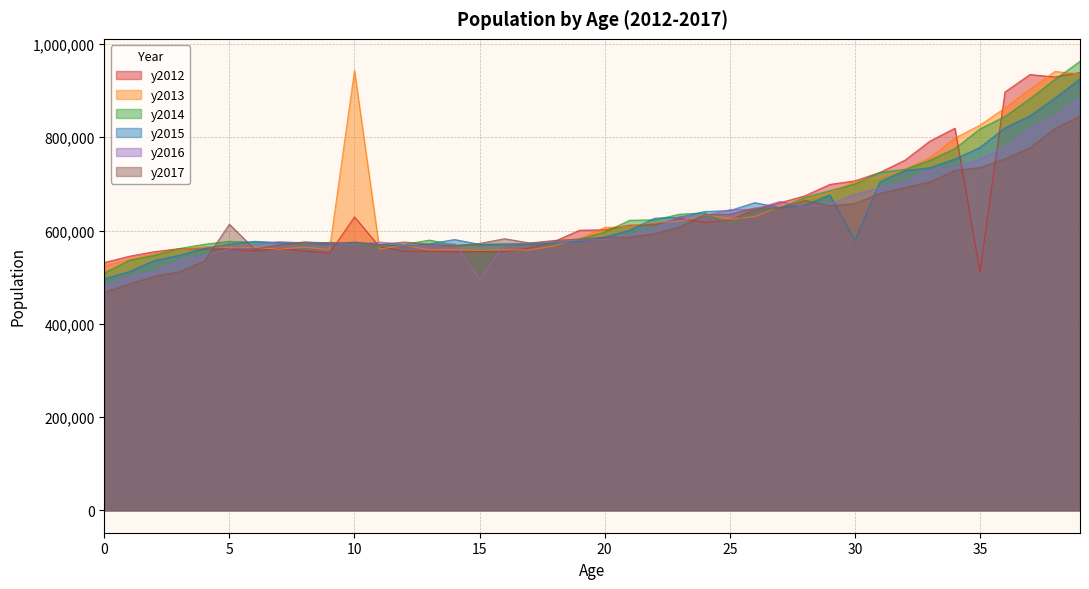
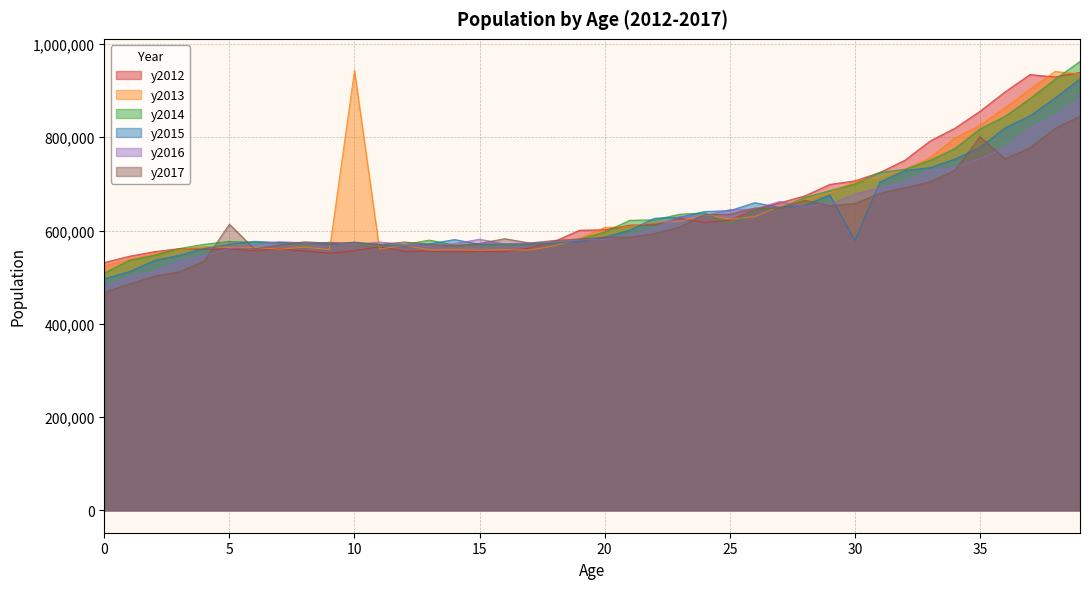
  {
    "y2012": {
      "0": "530,000",
-     "10": "630,000",
-     "35": "510,000"
+     "10": "560,000",
+     "35": "860,000"
    },
    "y2013": {
      "0": "520,000",
      "10": "940,000",
      "35": "830,000"
    },
    "y2014": {
      "0": "510,000",
      "5": "580,000",
      "25": "610,000",
      "35": "820,000"
    },
    "y2015": {
      "0": "500,000",
      "5": "570,000",
      "30": "580,000",
      "35": "780,000"
    },
    "y2016": {
      "0": "480,000",
-     "15": "490,000",
+     "15": "580,000",
      "30": "680,000",
      "35": "750,000"
    },
    "y2017": {
      "0": "470,000",
      "5": "610,000",
      "25": "630,000",
      "30": "660,000",
-     "35": "740,000"
+     "35": "800,000"
    }
  }
